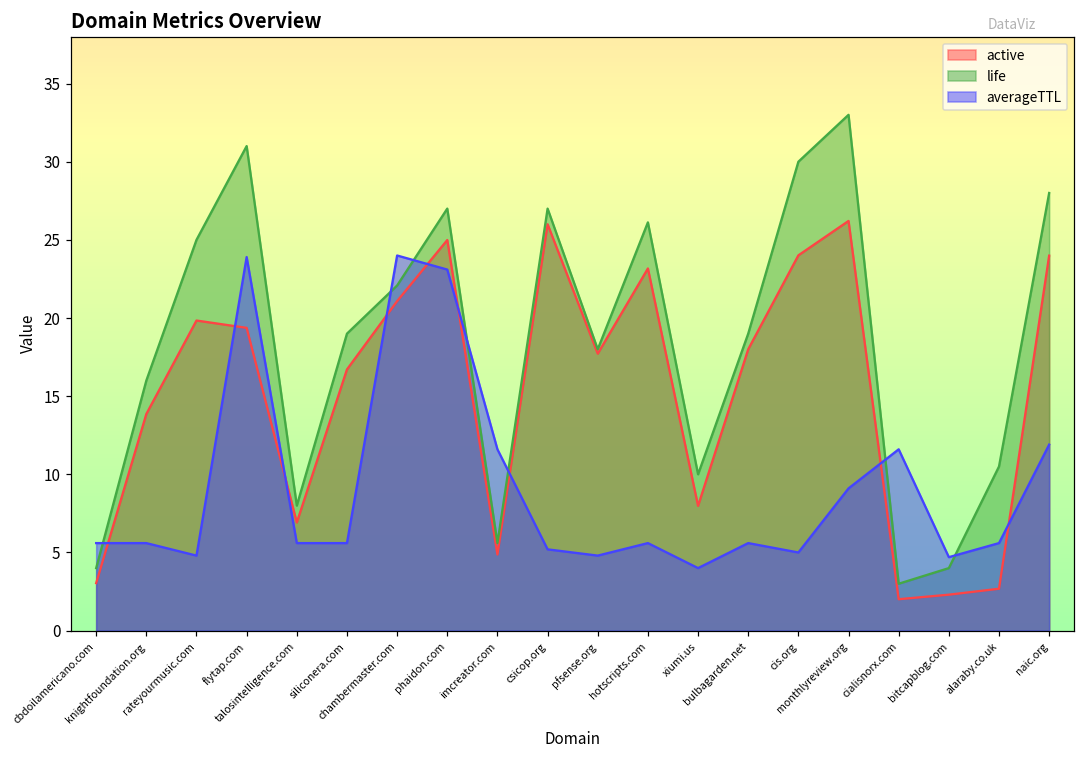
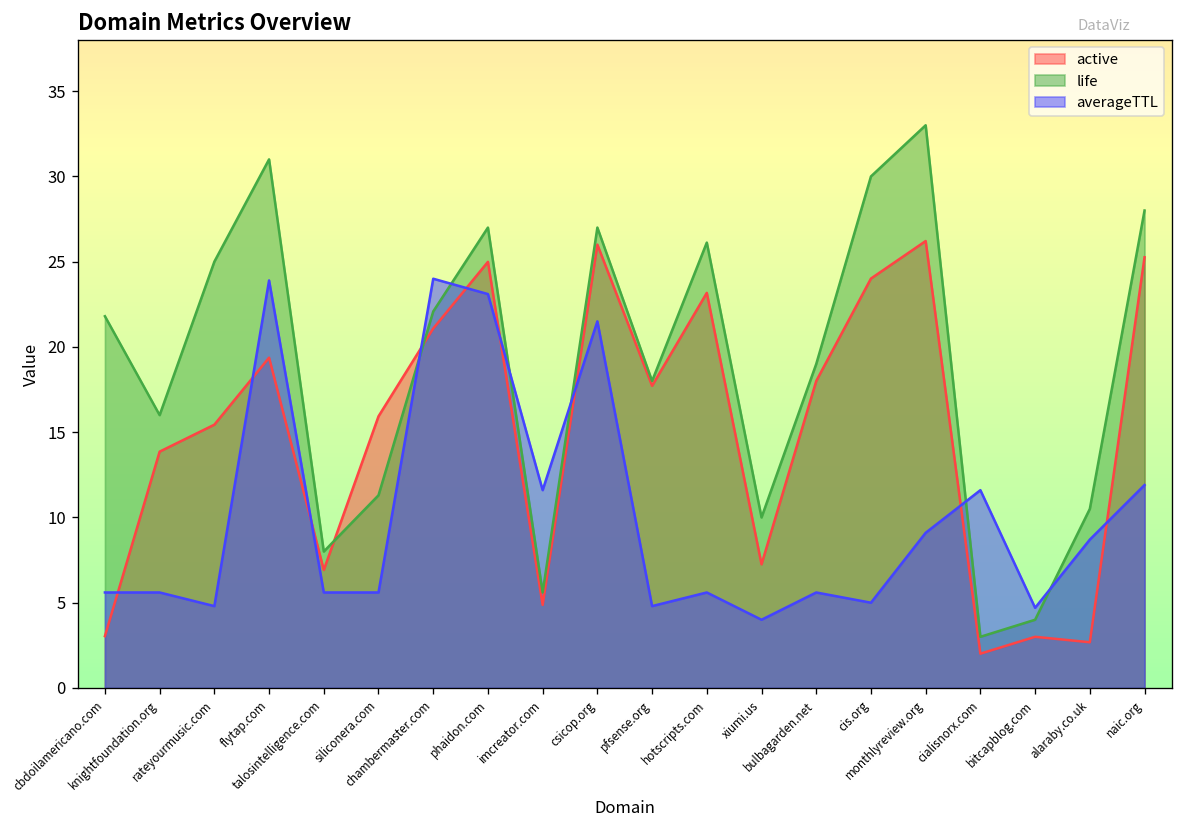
  {
    "active": {
      "cbdoilamericano.com": 3.0,
      "knightfoundation.org": 13.9,
-     "rateyourmusic.com": 19.8,
+     "rateyourmusic.com": 15.4,
      "flytap.com": 19.4,
      "talosintelligence.com": 6.9,
-     "siliconera.com": 16.7,
+     "siliconera.com": 15.9,
      "chambermaster.com": 21.1,
      "phaidon.com": 25.0,
      "imcreator.com": 4.9,
      "csicop.org": 26.0,
      "pfsense.org": 17.7,
      "hotscripts.com": 23.2,
-     "xiumi.us": 8.0,
+     "xiumi.us": 7.3,
      "bulbagarden.net": 18.0,
      "cis.org": 24.0,
      "monthlyreview.org": 26.2,
      "cialisnorx.com": 2.0,
-     "bitcapblog.com": 2.3,
+     "bitcapblog.com": 3.0,
      "alaraby.co.uk": 2.7,
-     "naic.org": 24.0
+     "naic.org": 25.3
    },
    "life": {
-     "cbdoilamericano.com": 4.0,
+     "cbdoilamericano.com": 21.8,
      "knightfoundation.org": 16.0,
      "rateyourmusic.com": 25.0,
      "flytap.com": 31.0,
      "talosintelligence.com": 8.0,
-     "siliconera.com": 19.0,
+     "siliconera.com": 11.3,
      "chambermaster.com": 22.1,
      "phaidon.com": 27.0,
      "imcreator.com": 5.6,
      "csicop.org": 27.0,
      "pfsense.org": 18.0,
      "hotscripts.com": 26.1,
      "xiumi.us": 10.0,
      "bulbagarden.net": 19.0,
      "cis.org": 30.0,
      "monthlyreview.org": 33.0,
      "cialisnorx.com": 3.0,
      "bitcapblog.com": 4.0,
      "alaraby.co.uk": 10.5,
      "naic.org": 28.0
    },
    "averageTTL": {
      "cbdoilamericano.com": 5.6,
      "knightfoundation.org": 5.6,
      "rateyourmusic.com": 4.8,
      "flytap.com": 23.9,
      "talosintelligence.com": 5.6,
      "siliconera.com": 5.6,
      "chambermaster.com": 24.0,
      "phaidon.com": 23.1,
      "imcreator.com": 11.6,
-     "csicop.org": 5.2,
+     "csicop.org": 21.5,
      "pfsense.org": 4.8,
      "hotscripts.com": 5.6,
      "xiumi.us": 4.0,
      "bulbagarden.net": 5.6,
      "cis.org": 5.0,
      "monthlyreview.org": 9.1,
      "cialisnorx.com": 11.6,
      "bitcapblog.com": 4.7,
-     "alaraby.co.uk": 5.6,
+     "alaraby.co.uk": 8.7,
      "naic.org": 11.9
    }
  }
